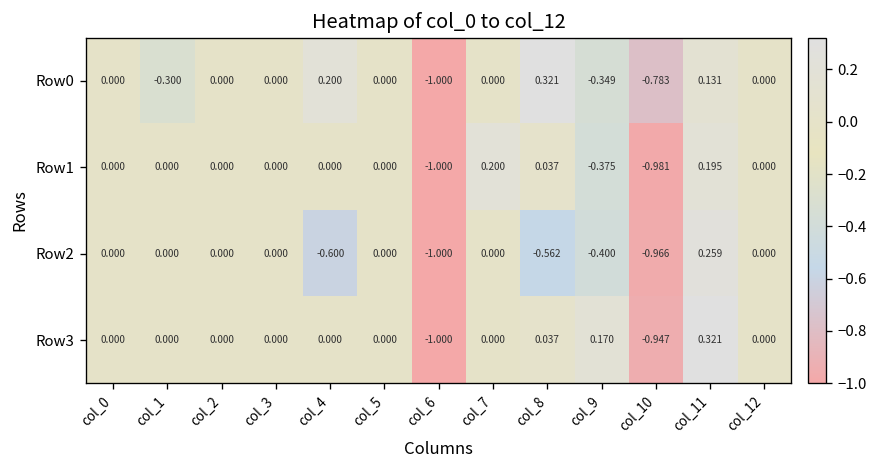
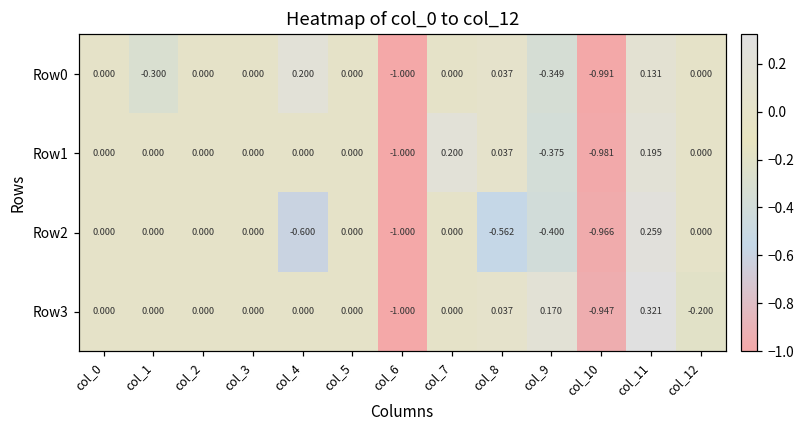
  {
    "Row0": {
      "col_0": 0.000,
      "col_1": -0.300,
      "col_2": 0.000,
      "col_3": 0.000,
      "col_4": 0.200,
      "col_5": 0.000,
      "col_6": -1.000,
      "col_7": 0.000,
-     "col_8": 0.321,
+     "col_8": 0.037,
      "col_9": -0.349,
-     "col_10": -0.783,
+     "col_10": -0.991,
      "col_11": 0.131,
      "col_12": 0.000
    },
    "Row1": {
      "col_0": 0.000,
      "col_1": 0.000,
      "col_2": 0.000,
      "col_3": 0.000,
      "col_4": 0.000,
      "col_5": 0.000,
      "col_6": -1.000,
      "col_7": 0.200,
      "col_8": 0.037,
      "col_9": -0.375,
      "col_10": -0.981,
      "col_11": 0.195,
      "col_12": 0.000
    },
    "Row2": {
      "col_0": 0.000,
      "col_1": 0.000,
      "col_2": 0.000,
      "col_3": 0.000,
      "col_4": -0.600,
      "col_5": 0.000,
      "col_6": -1.000,
      "col_7": 0.000,
      "col_8": -0.562,
      "col_9": -0.400,
      "col_10": -0.966,
      "col_11": 0.259,
      "col_12": 0.000
    },
    "Row3": {
      "col_0": 0.000,
      "col_1": 0.000,
      "col_2": 0.000,
      "col_3": 0.000,
      "col_4": 0.000,
      "col_5": 0.000,
      "col_6": -1.000,
      "col_7": 0.000,
      "col_8": 0.037,
      "col_9": 0.170,
      "col_10": -0.947,
      "col_11": 0.321,
-     "col_12": 0.000
+     "col_12": -0.200
    }
  }
